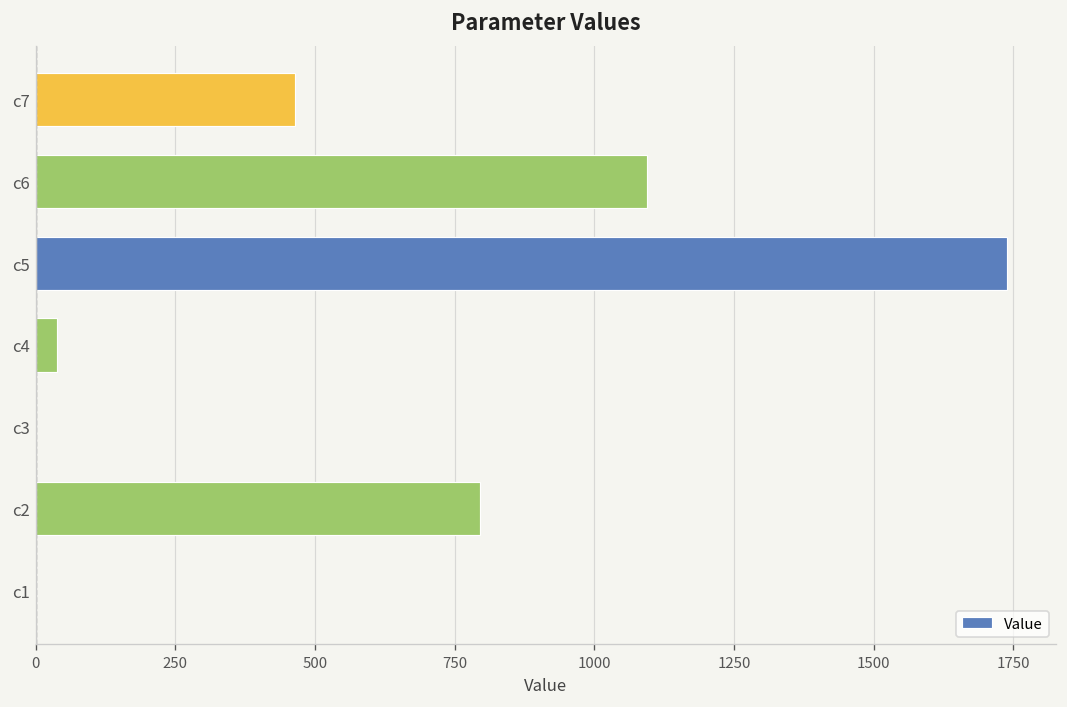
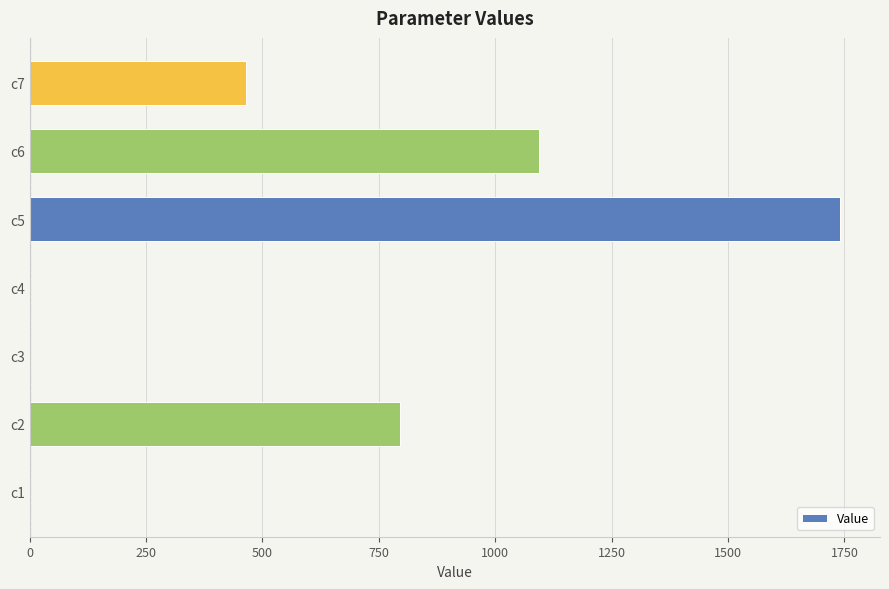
  {
    "c7": 460,
    "c6": 1090,
    "c5": 1740,
-   "c4": 40,
+   "c4": 0,
    "c2": 800
  }
